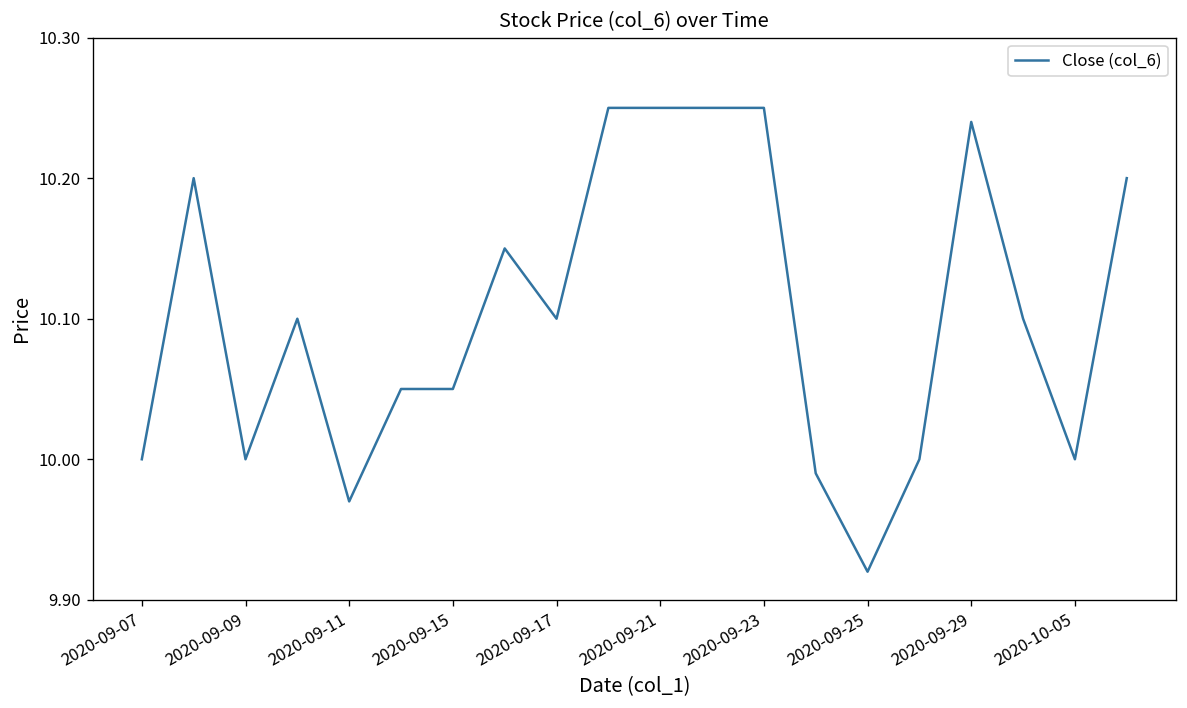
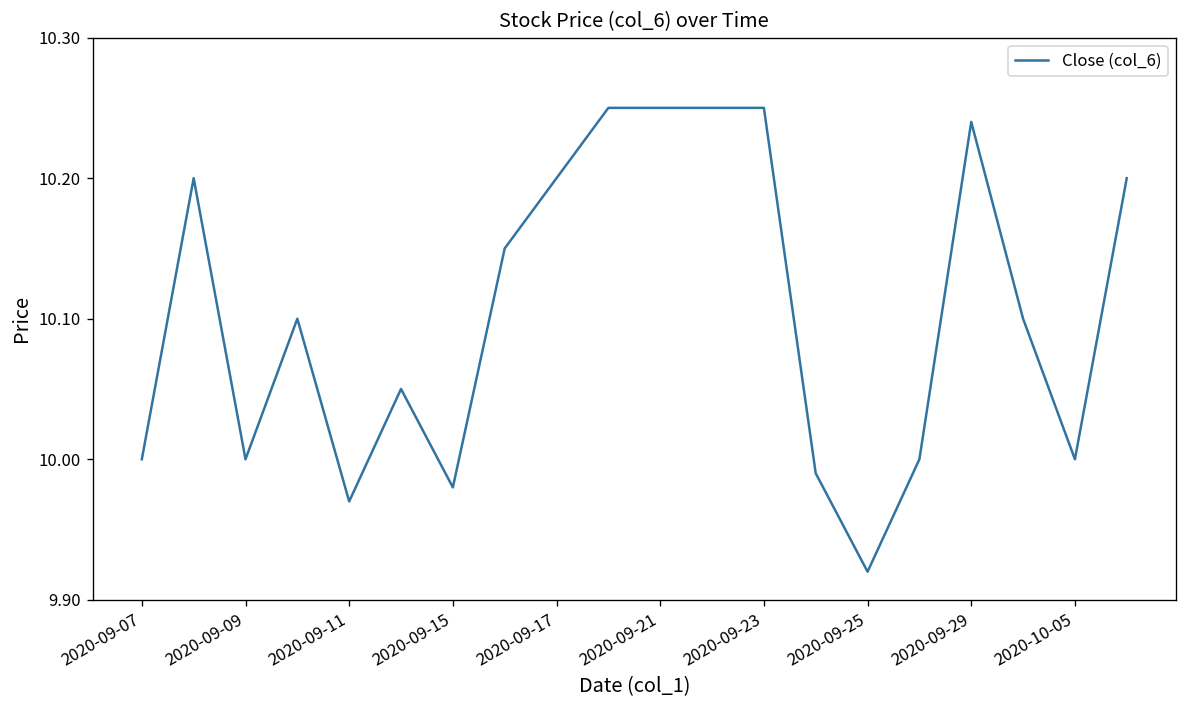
  {
    "2020-09-07": 10.00,
    "2020-09-09": 10.00,
    "2020-09-11": 9.97,
-   "2020-09-15": 10.05,
-   "2020-09-17": 10.1,
+   "2020-09-15": 9.98,
+   "2020-09-17": 10.2,
    "2020-09-21": 10.25,
    "2020-09-23": 10.25,
    "2020-09-25": 9.92,
    "2020-09-29": 10.24,
    "2020-10-05": 10.00
  }
